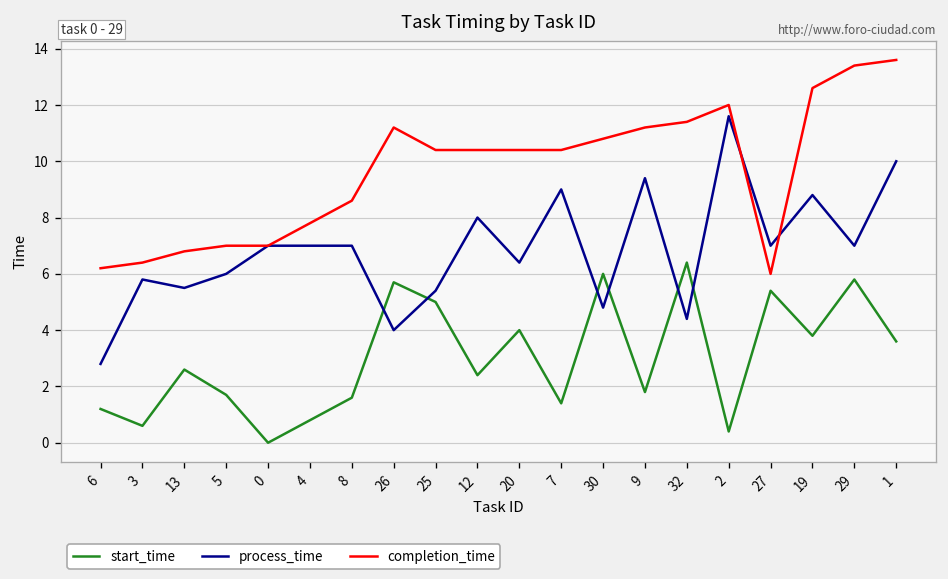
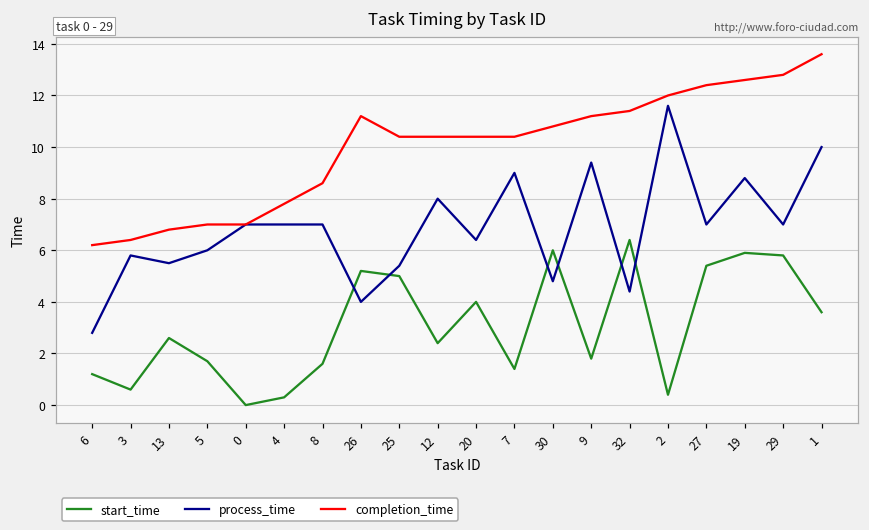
  {
    "start_time": {
      "6": 1.2,
      "3": 0.6,
      "13": 2.6,
      "5": 1.7,
      "0": 0.0,
-     "4": 0.8,
+     "4": 0.3,
      "8": 1.6,
-     "26": 5.7,
+     "26": 5.2,
      "25": 5.0,
      "12": 2.4,
      "20": 4.0,
      "7": 1.4,
      "30": 6.0,
      "9": 1.8,
      "32": 6.4,
      "2": 0.4,
      "27": 5.4,
-     "19": 3.8,
+     "19": 5.9,
      "29": 5.8,
      "1": 3.6
    },
    "process_time": {
      "6": 2.8,
      "3": 5.8,
      "13": 5.5,
      "5": 6.0,
      "4": 7.0,
      "8": 7.0,
      "26": 4.0,
      "25": 5.4,
      "12": 8.0,
      "20": 6.4,
      "7": 9.0,
      "30": 4.8,
      "9": 9.4,
      "32": 4.4,
      "2": 11.6,
      "27": 7.0,
      "19": 8.8,
      "29": 7.0,
      "1": 10.0
    },
    "completion_time": {
      "6": 6.2,
      "3": 6.4,
      "13": 6.8,
      "5": 7.0,
      "4": 7.8,
      "8": 8.6,
      "26": 11.2,
      "25": 10.4,
      "12": 10.4,
      "20": 10.4,
      "7": 10.4,
      "30": 10.8,
      "9": 11.2,
      "32": 11.4,
      "2": 12.0,
-     "27": 6.0,
+     "27": 12.4,
      "19": 12.6,
-     "29": 13.4,
+     "29": 12.8,
      "1": 13.6
    }
  }
